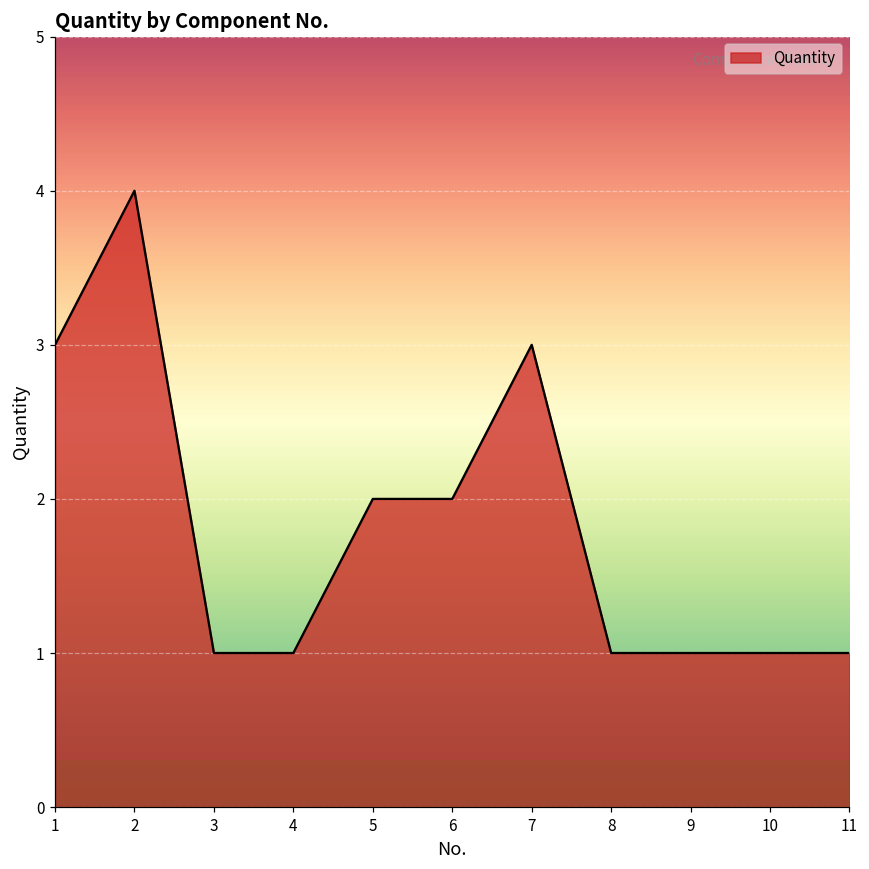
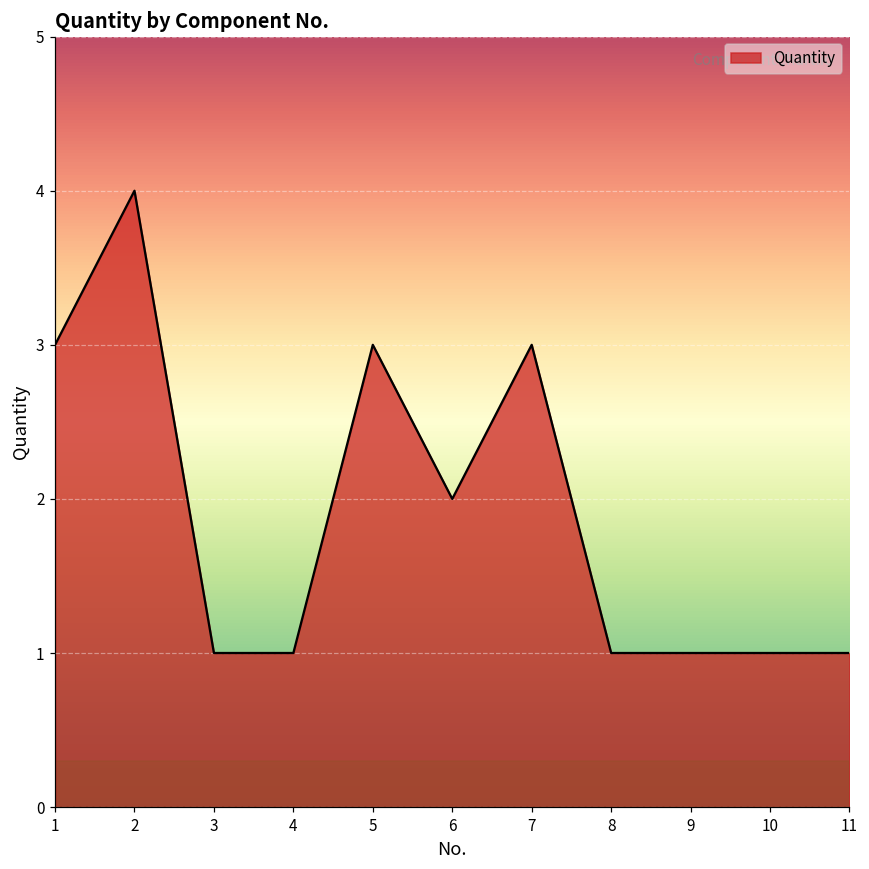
  {
    "1": 3,
    "2": 4,
    "3": 1,
    "4": 1,
-   "5": 2,
+   "5": 3,
    "6": 2,
    "7": 3,
    "8": 1,
    "9": 1,
    "10": 1,
    "11": 1
  }
